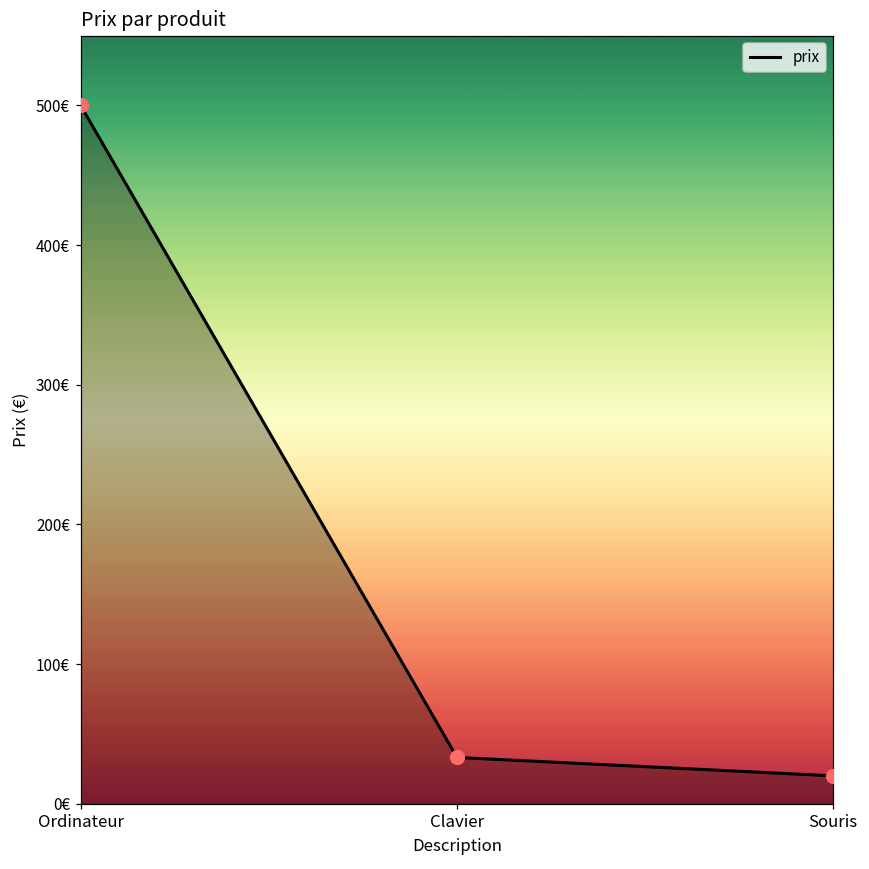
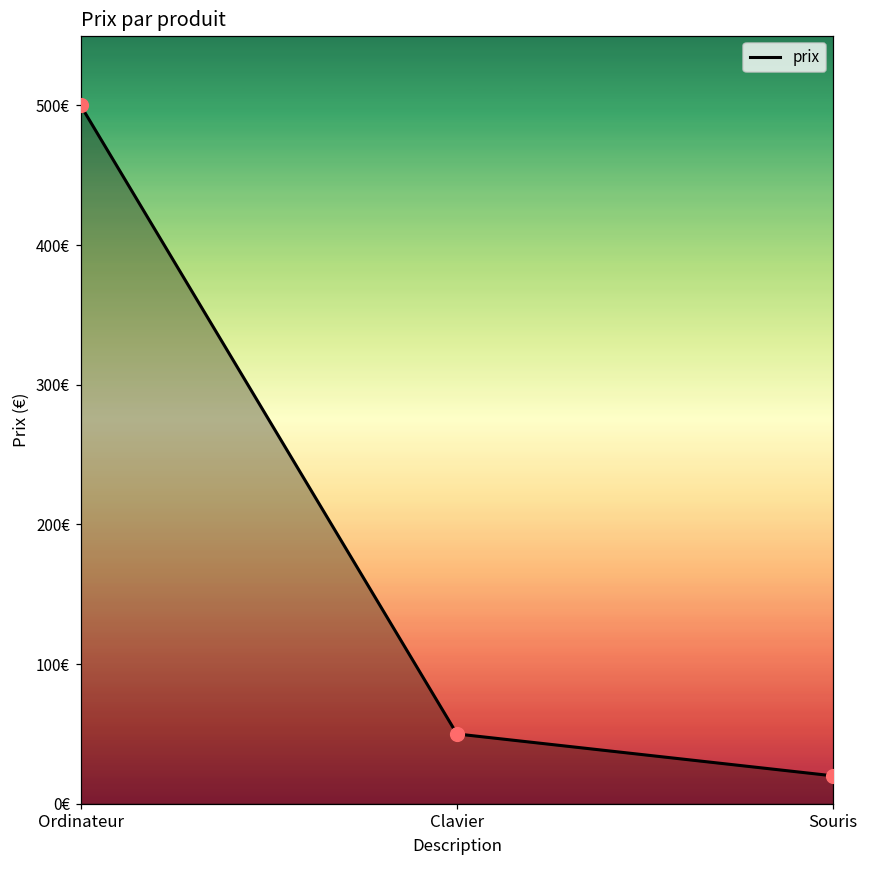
  {
    "Ordinateur": "500€",
-   "Clavier": "33€",
+   "Clavier": "50€",
    "Souris": "20€"
  }
